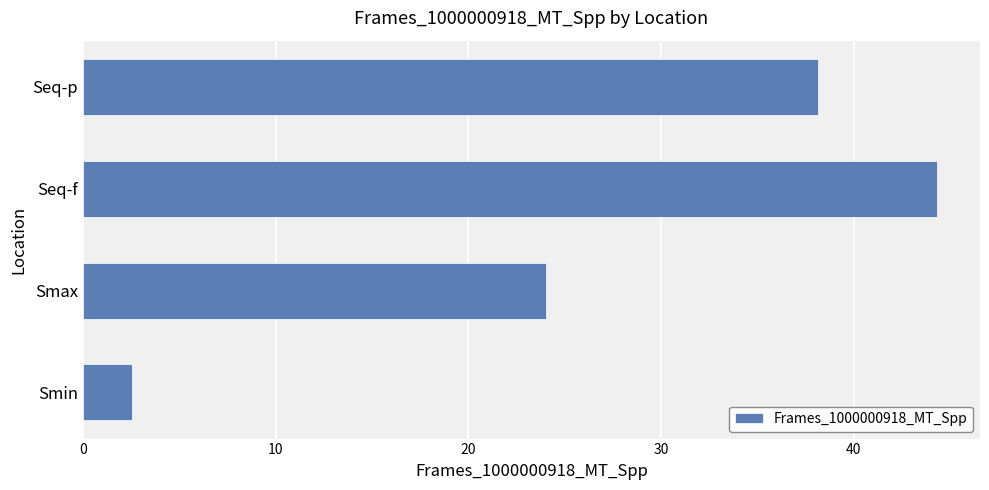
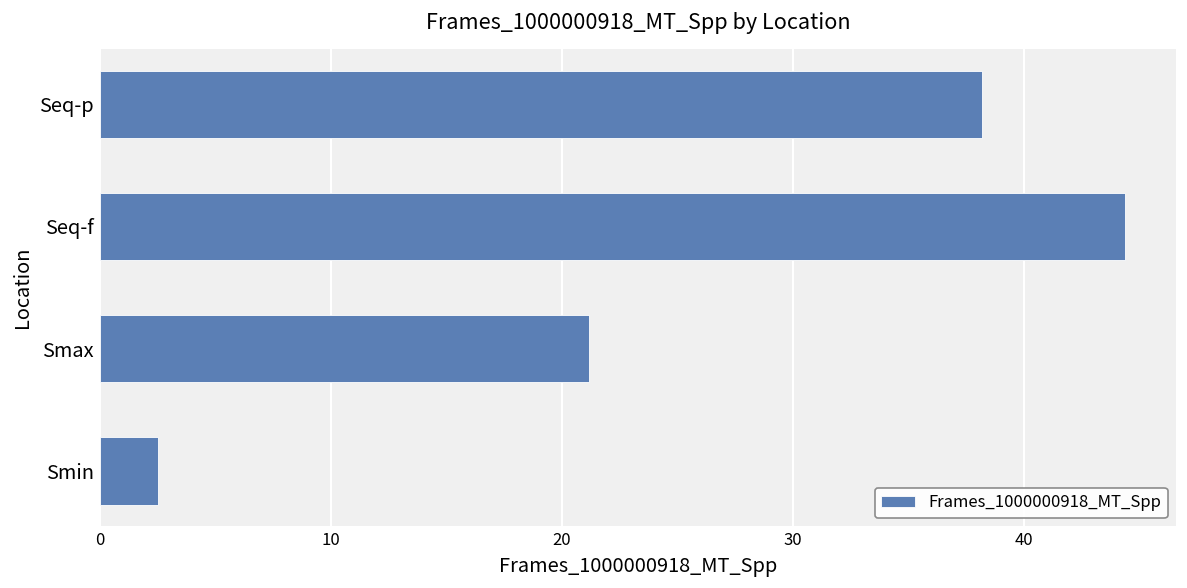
  {
    "Seq-p": 38.2,
    "Seq-f": 44.3,
-   "Smax": 24.0,
+   "Smax": 21.2,
    "Smin": 2.5
  }
